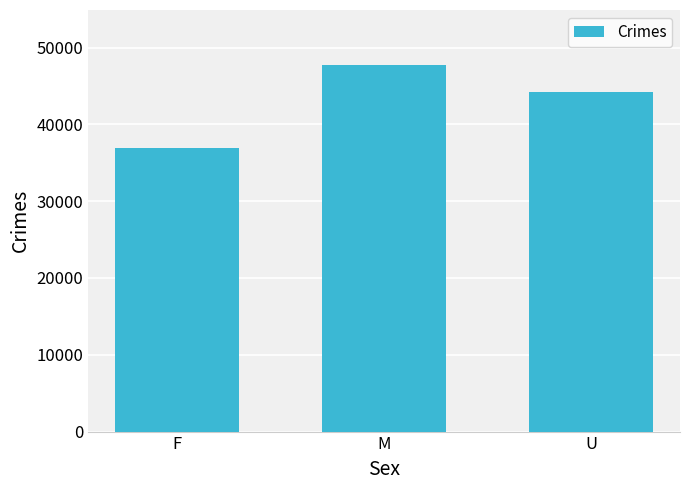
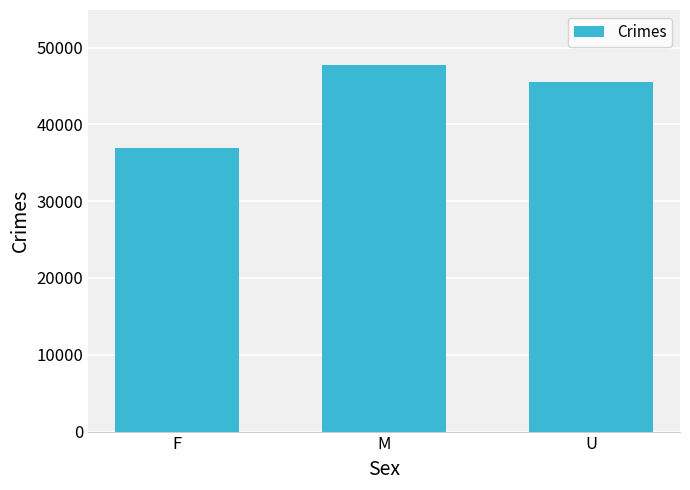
  {
    "F": 37000,
    "M": 48000,
-   "U": 44000
+   "U": 46000
  }
